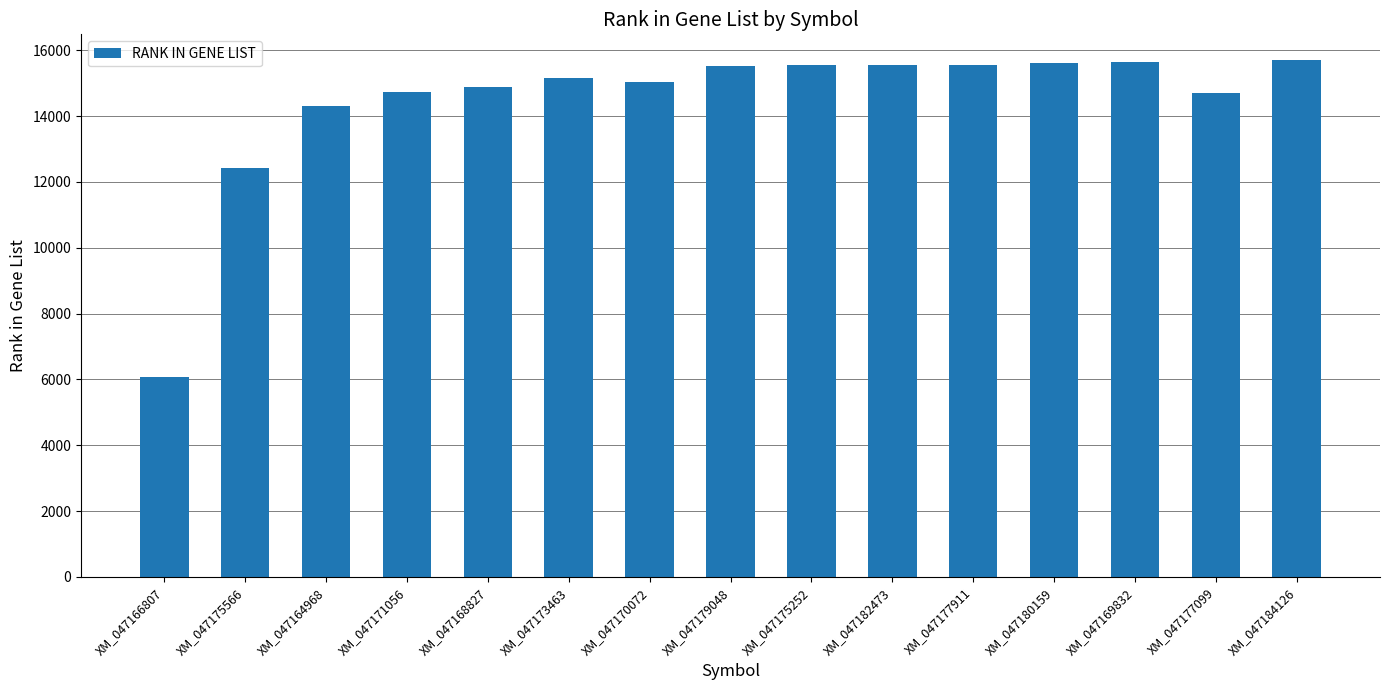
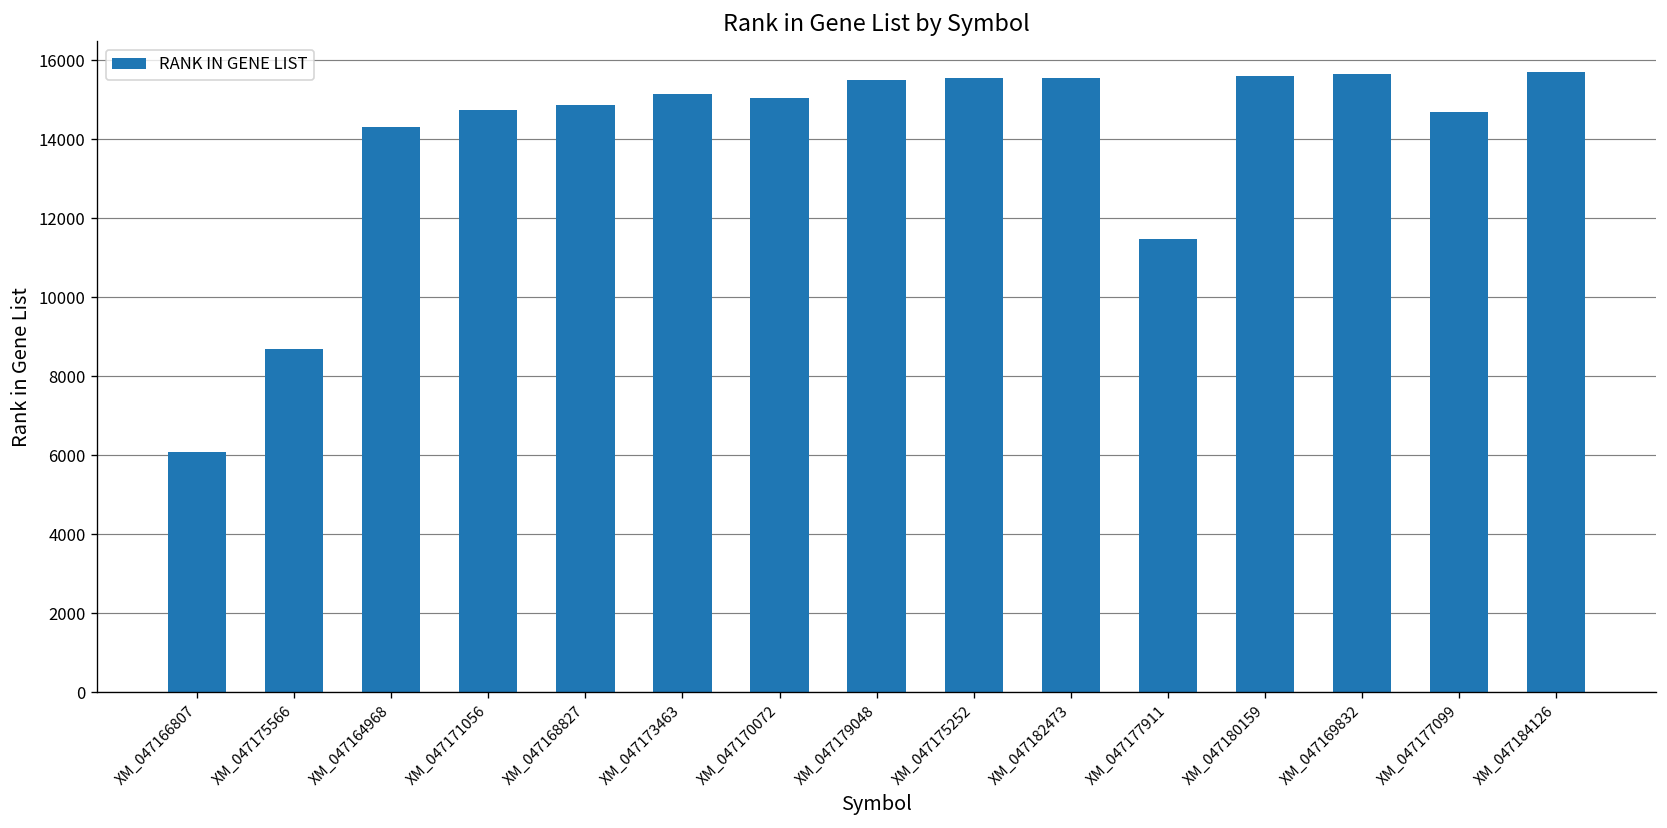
  {
    "XM_047166807": 6100,
-   "XM_047175566": 12400,
+   "XM_047175566": 8700,
    "XM_047164968": 14300,
    "XM_047171056": 14700,
    "XM_047168827": 14900,
    "XM_047173463": 15200,
    "XM_047170072": 15000,
    "XM_047179048": 15500,
    "XM_047175252": 15600,
    "XM_047182473": 15600,
-   "XM_047177911": 15600,
+   "XM_047177911": 11500,
    "XM_047180159": 15600,
    "XM_047169832": 15600,
    "XM_047177099": 14700,
    "XM_047184126": 15700
  }
